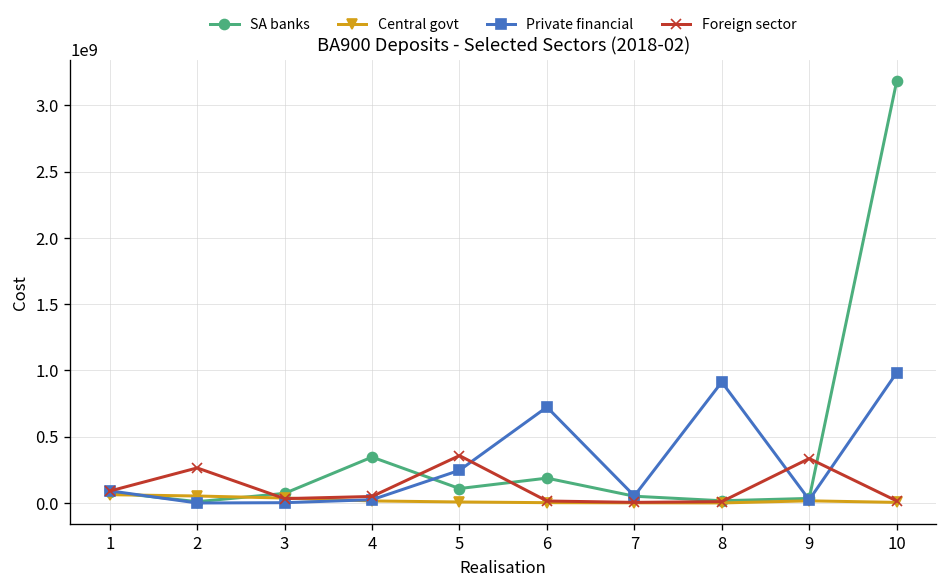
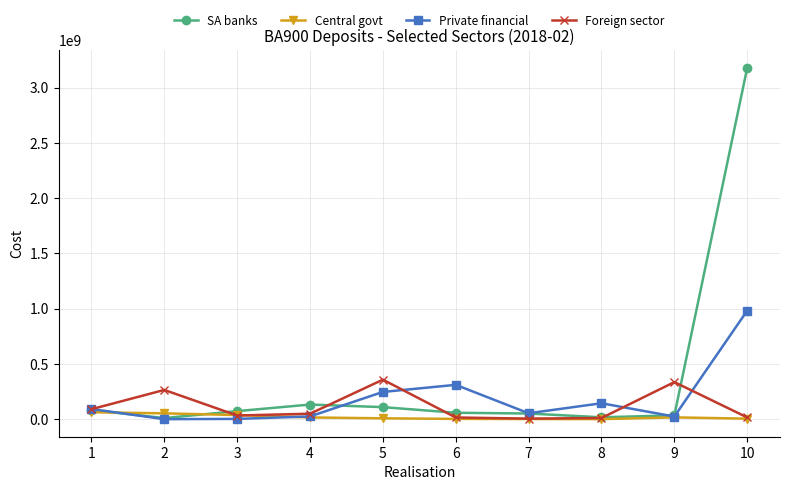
  {
    "SA banks": {
      "3": 70000000,
-     "4": 350000000,
+     "4": 130000000,
      "5": 110000000,
-     "6": 190000000,
+     "6": 60000000,
      "10": 3180000000
    },
    "Central govt": {
      "2": 50000000,
      "5": 10000000
    },
    "Private financial": {
      "3": 0,
      "5": 250000000,
-     "6": 720000000,
-     "8": 910000000,
+     "6": 310000000,
+     "8": 140000000,
      "10": 980000000
    },
    "Foreign sector": {
      "2": 260000000,
      "4": 50000000,
      "5": 360000000,
      "9": 340000000
    }
  }
